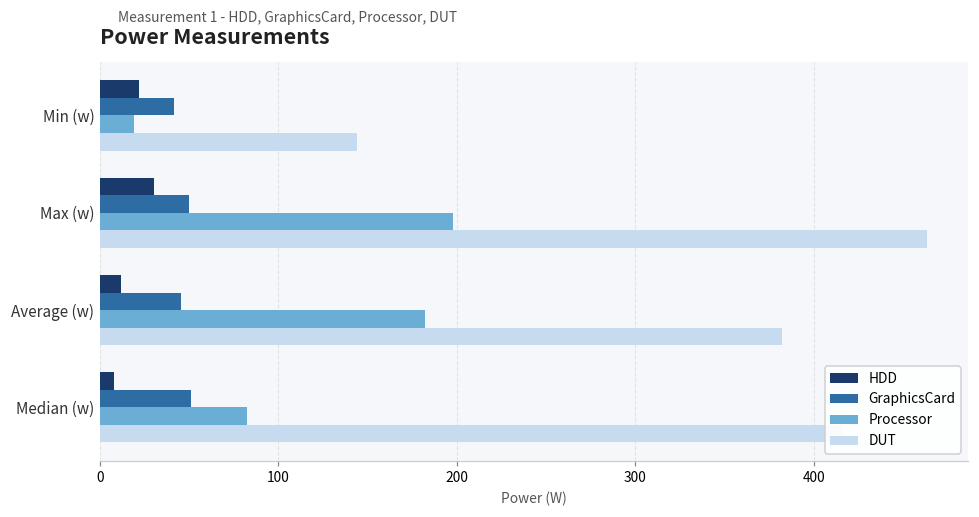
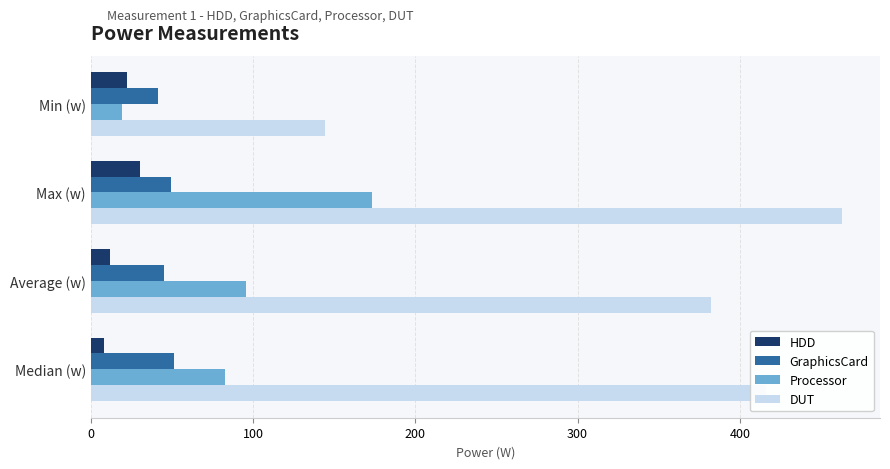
  {
    "HDD": {
      "Min (w)": 22,
      "Max (w)": 31,
      "Average (w)": 12,
      "Median (w)": 8
    },
    "GraphicsCard": {
      "Min (w)": 41,
      "Max (w)": 50,
      "Average (w)": 45,
      "Median (w)": 51
    },
    "Processor": {
      "Min (w)": 19,
-     "Max (w)": 198,
-     "Average (w)": 182,
+     "Max (w)": 173,
+     "Average (w)": 96,
      "Median (w)": 82
    },
    "DUT": {
      "Min (w)": 144,
      "Max (w)": 463,
      "Average (w)": 382
    }
  }
